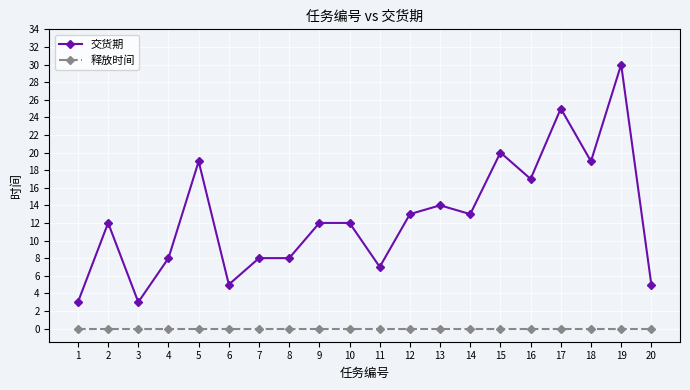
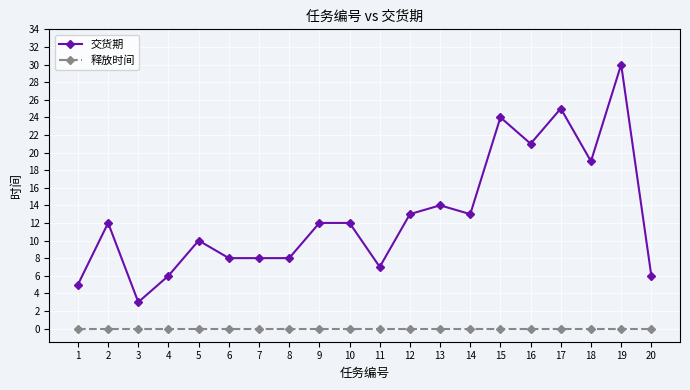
  {
    "交货期": {
-     "1": 3,
+     "1": 5,
      "2": 12,
      "3": 3,
-     "4": 8,
-     "5": 19,
-     "6": 5,
+     "4": 6,
+     "5": 10,
+     "6": 8,
      "7": 8,
      "8": 8,
      "9": 12,
      "10": 12,
      "11": 7,
      "12": 13,
      "13": 14,
      "14": 13,
-     "15": 20,
-     "16": 17,
+     "15": 24,
+     "16": 21,
      "17": 25,
      "18": 19,
      "19": 30,
-     "20": 5
+     "20": 6
    },
    "释放时间": {
      "1": 0,
      "2": 0,
      "3": 0,
      "4": 0,
      "5": 0,
      "6": 0,
      "7": 0,
      "8": 0,
      "9": 0,
      "10": 0,
      "11": 0,
      "12": 0,
      "13": 0,
      "14": 0,
      "15": 0,
      "16": 0,
      "17": 0,
      "18": 0,
      "19": 0,
      "20": 0
    }
  }
